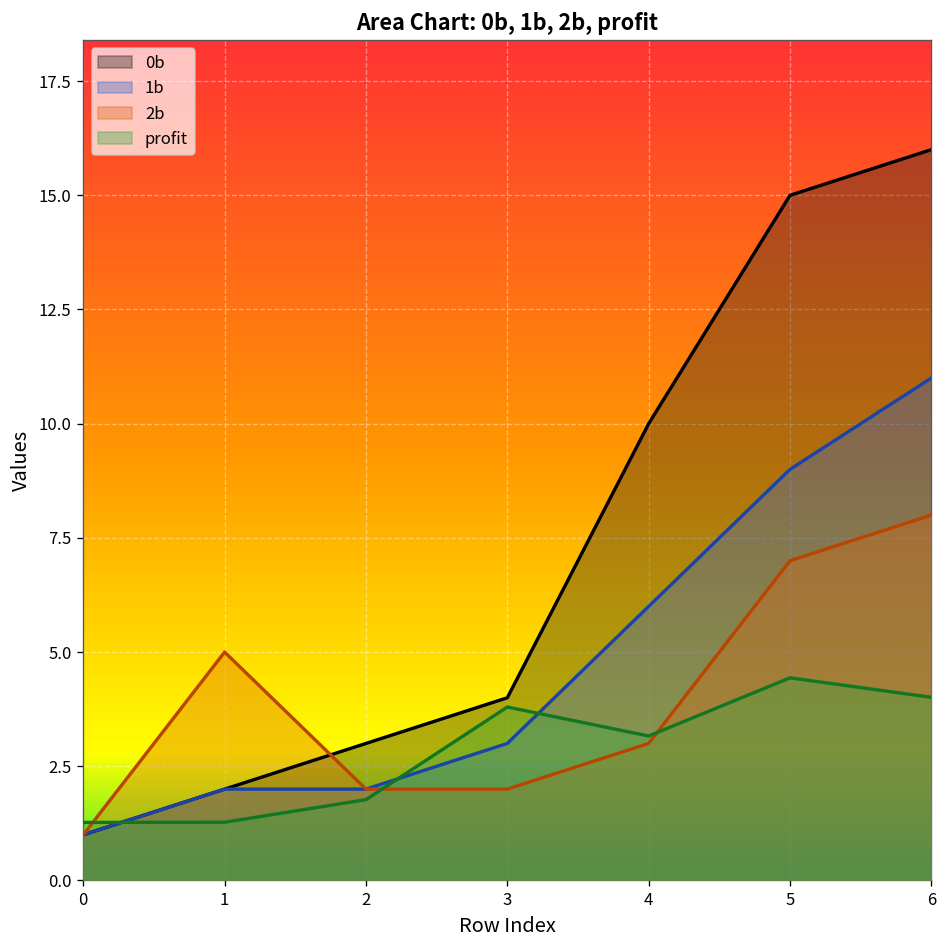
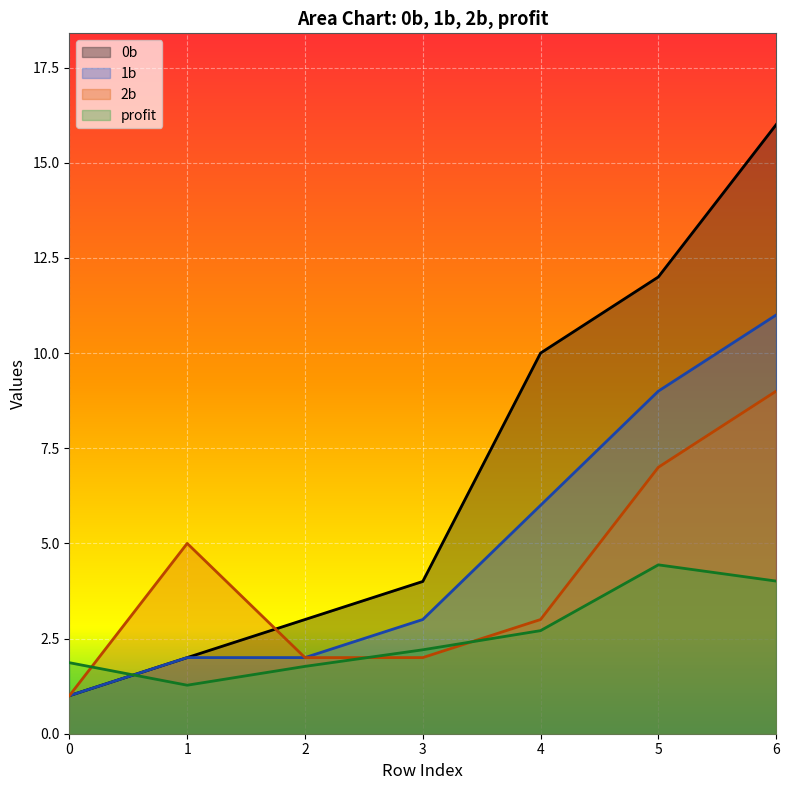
  {
    "0b": {
      "2": 3,
      "3": 4,
      "4": 10,
-     "5": 15,
+     "5": 12,
      "6": 16
    },
    "1b": {
      "3": 3.0,
      "4": 6.0,
      "5": 9.0,
      "6": 11.0
    },
    "2b": {
      "1": 5,
      "3": 2,
      "4": 3,
      "5": 7,
-     "6": 8
+     "6": 9
    },
    "profit": {
-     "0": 1.3,
+     "0": 1.9,
      "1": 1.3,
      "2": 1.8,
-     "3": 3.8,
-     "4": 3.2,
+     "3": 2.2,
+     "4": 2.7,
      "5": 4.4,
      "6": 4.0
    }
  }
